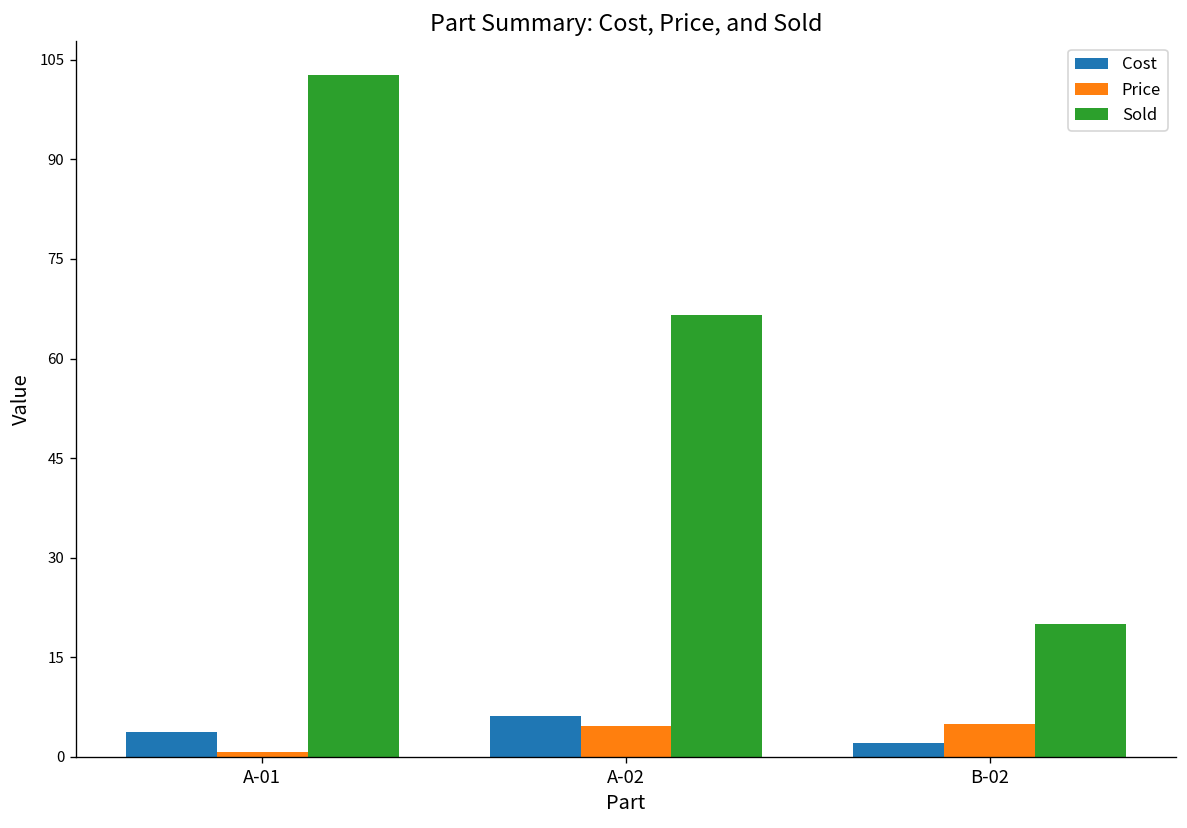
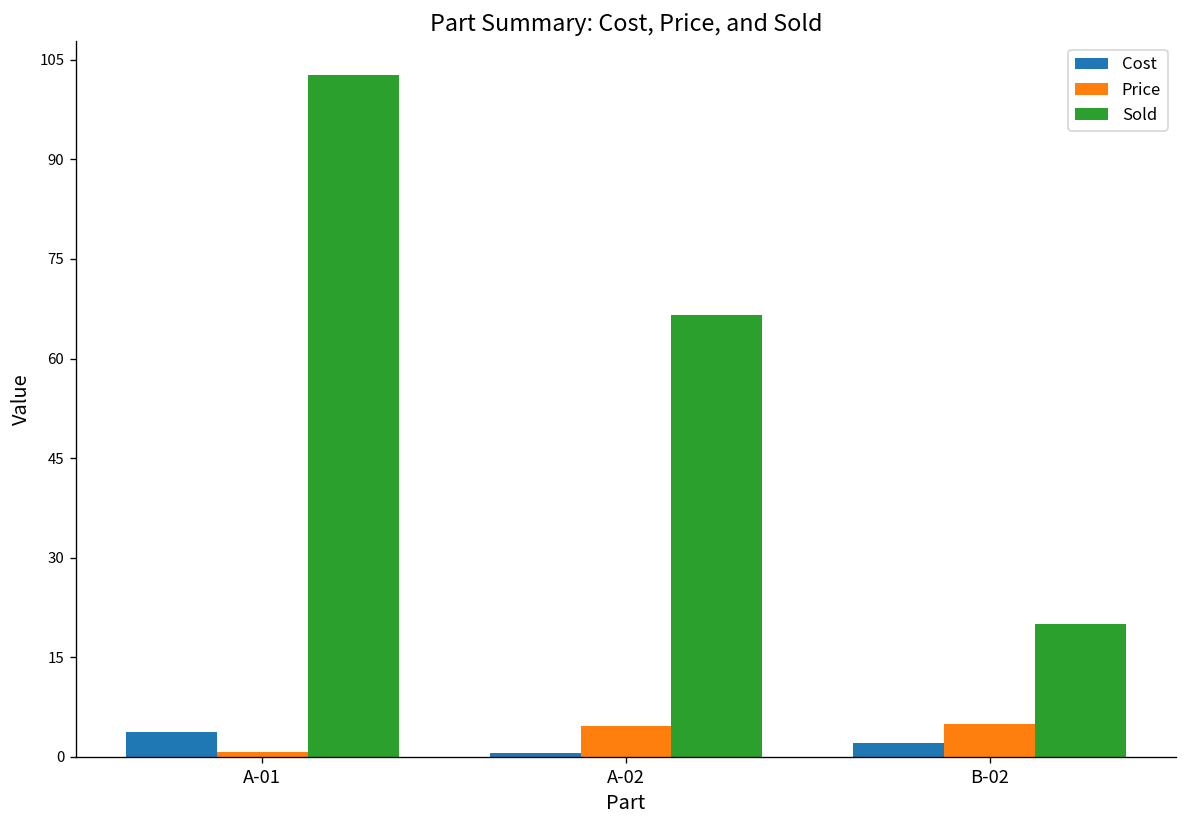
  {
    "Cost": {
      "A-01": 4,
-     "A-02": 6,
+     "A-02": 1,
      "B-02": 2
    },
    "Price": {
      "A-01": 1,
      "A-02": 5,
      "B-02": 5
    },
    "Sold": {
      "A-01": 103,
      "A-02": 67,
      "B-02": 20
    }
  }
